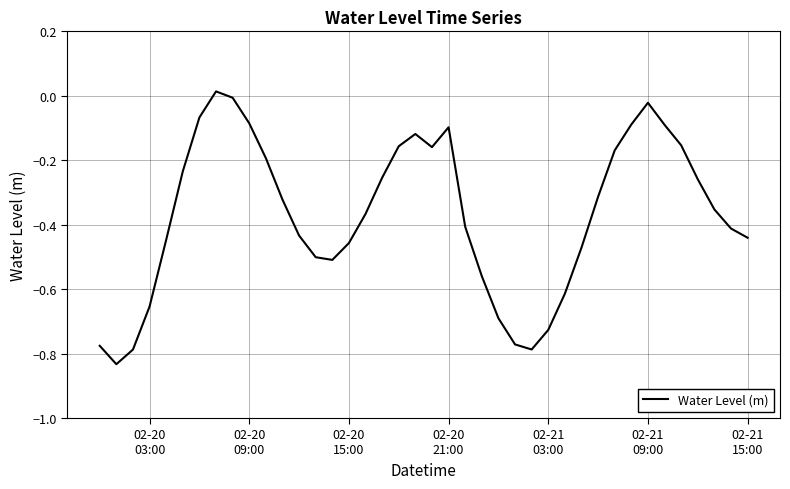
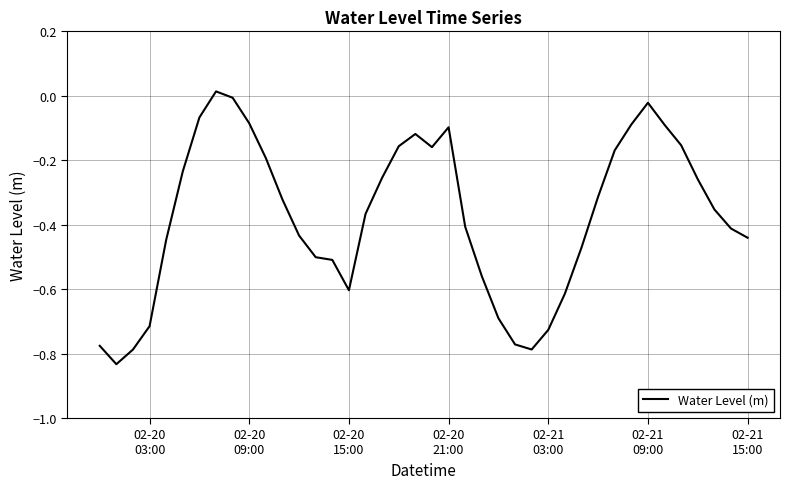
  {
-   "02-20 03:00": -0.65,
+   "02-20 03:00": -0.71,
    "02-20 09:00": -0.09,
-   "02-20 15:00": -0.46,
+   "02-20 15:00": -0.60,
    "02-20 21:00": -0.10,
    "02-21 03:00": -0.73,
    "02-21 09:00": -0.02,
    "02-21 15:00": -0.44
  }
